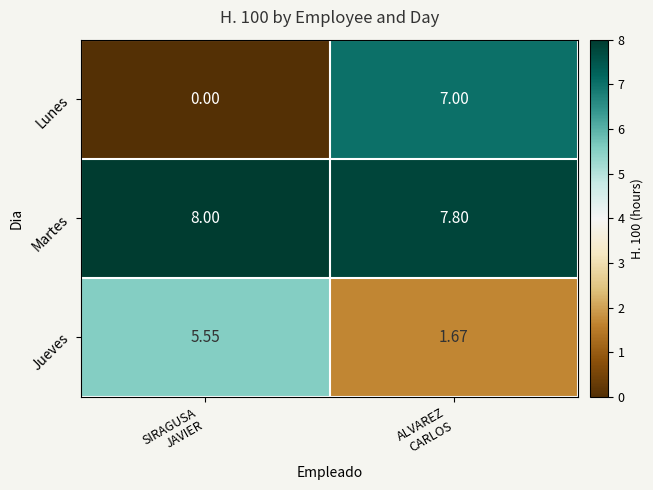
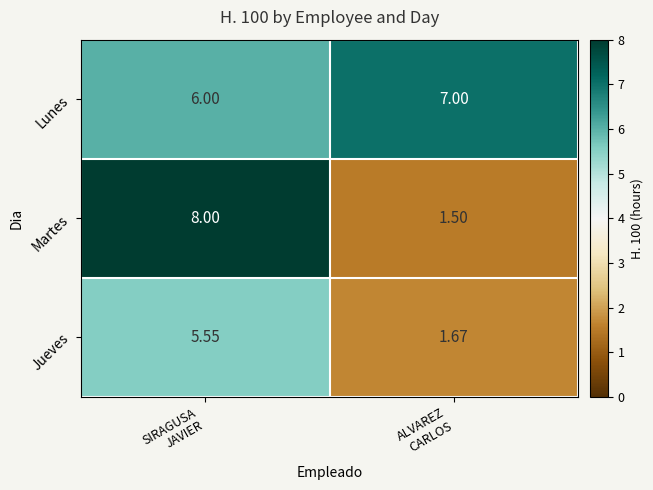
  {
    "Lunes": {
-     "SIRAGUSA JAVIER": 0.00,
+     "SIRAGUSA JAVIER": 6.00,
      "ALVAREZ CARLOS": 7.00
    },
    "Martes": {
      "SIRAGUSA JAVIER": 8.00,
-     "ALVAREZ CARLOS": 7.80
+     "ALVAREZ CARLOS": 1.50
    },
    "Jueves": {
      "SIRAGUSA JAVIER": 5.55,
      "ALVAREZ CARLOS": 1.67
    }
  }
